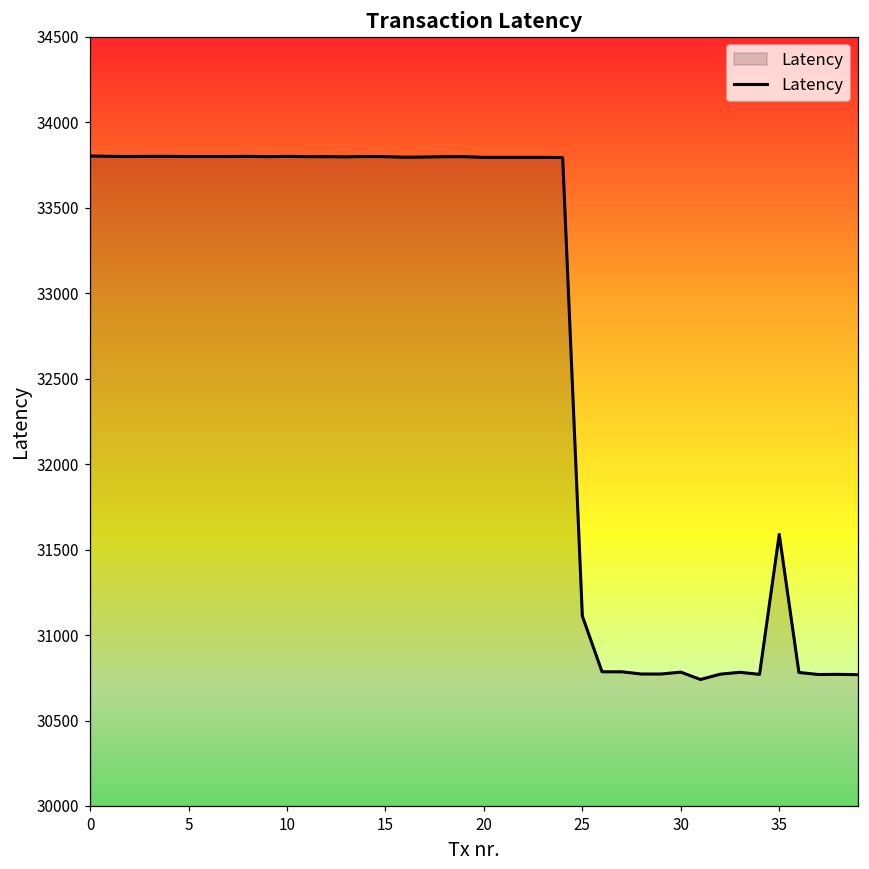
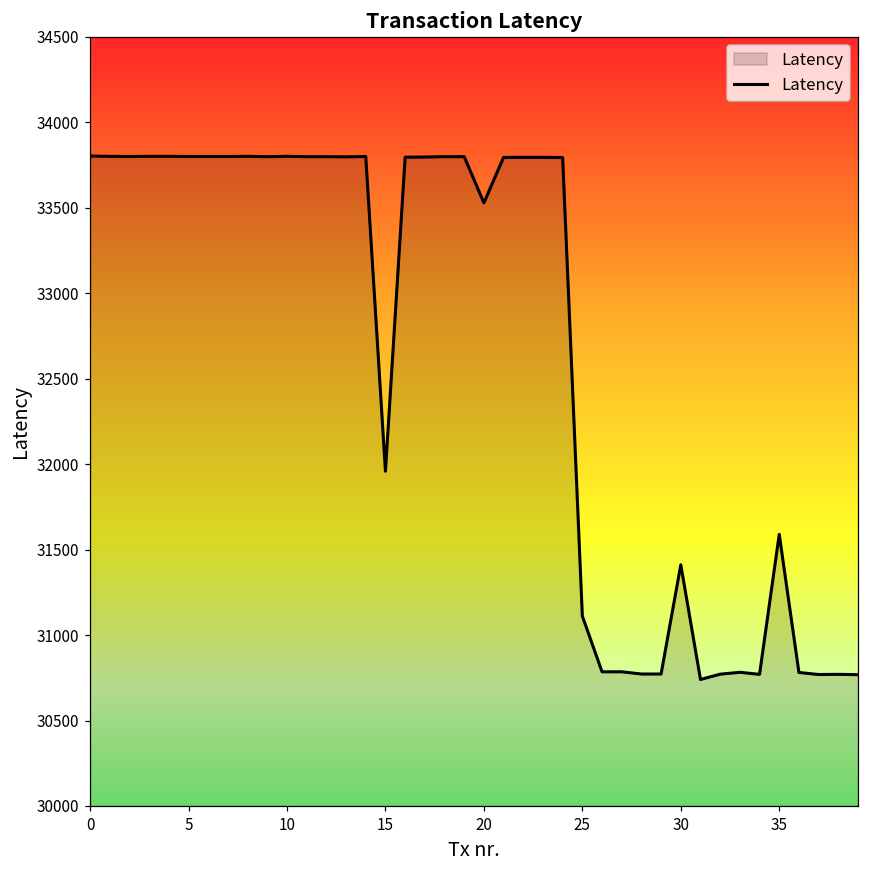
  {
    "0": 33800,
    "5": 33800,
    "10": 33800,
-   "15": 33800,
-   "20": 33790,
+   "15": 31960,
+   "20": 33530,
    "25": 31110,
-   "30": 30780,
+   "30": 31410,
    "35": 31590
  }
